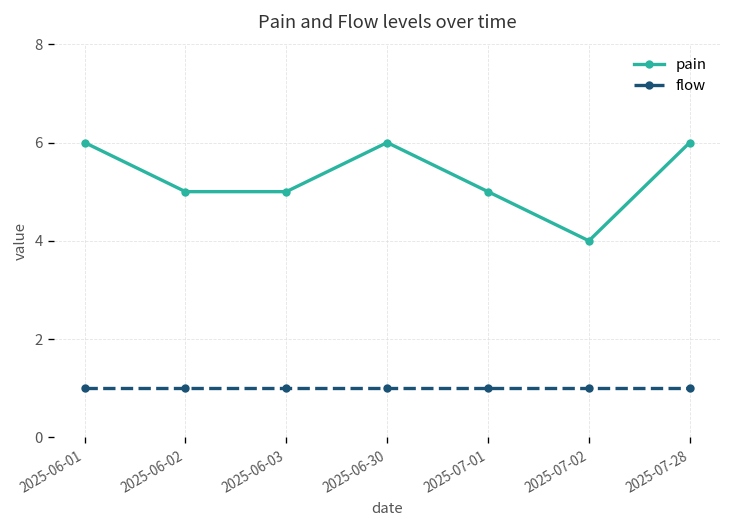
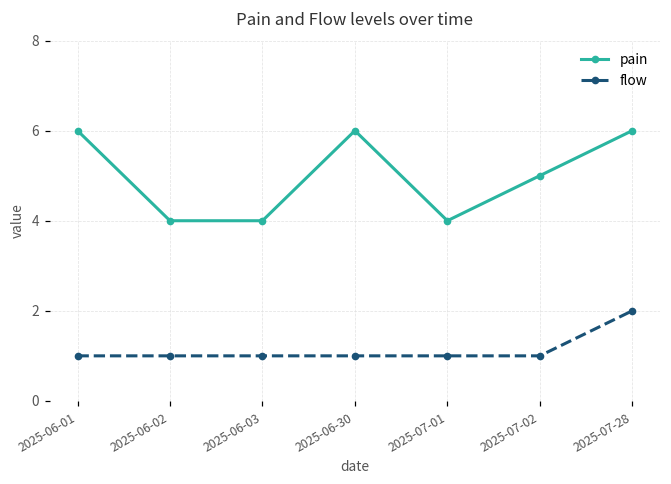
  {
    "pain": {
      "2025-06-01": 6,
-     "2025-06-02": 5,
-     "2025-06-03": 5,
+     "2025-06-02": 4,
+     "2025-06-03": 4,
      "2025-06-30": 6,
-     "2025-07-01": 5,
-     "2025-07-02": 4,
+     "2025-07-01": 4,
+     "2025-07-02": 5,
      "2025-07-28": 6
    },
    "flow": {
      "2025-06-01": 1,
      "2025-06-02": 1,
      "2025-06-03": 1,
      "2025-06-30": 1,
      "2025-07-01": 1,
      "2025-07-02": 1,
-     "2025-07-28": 1
+     "2025-07-28": 2
    }
  }
